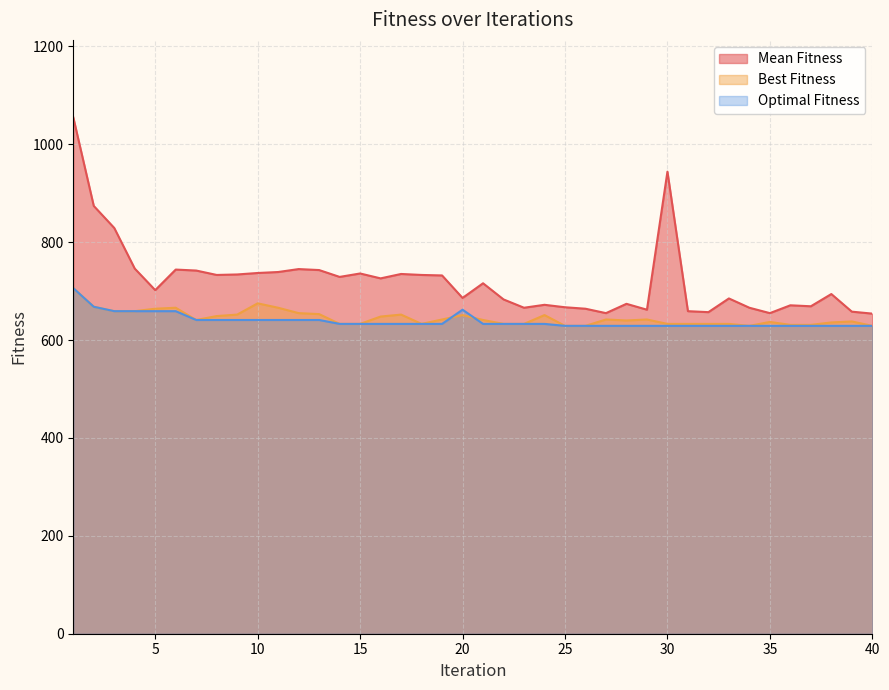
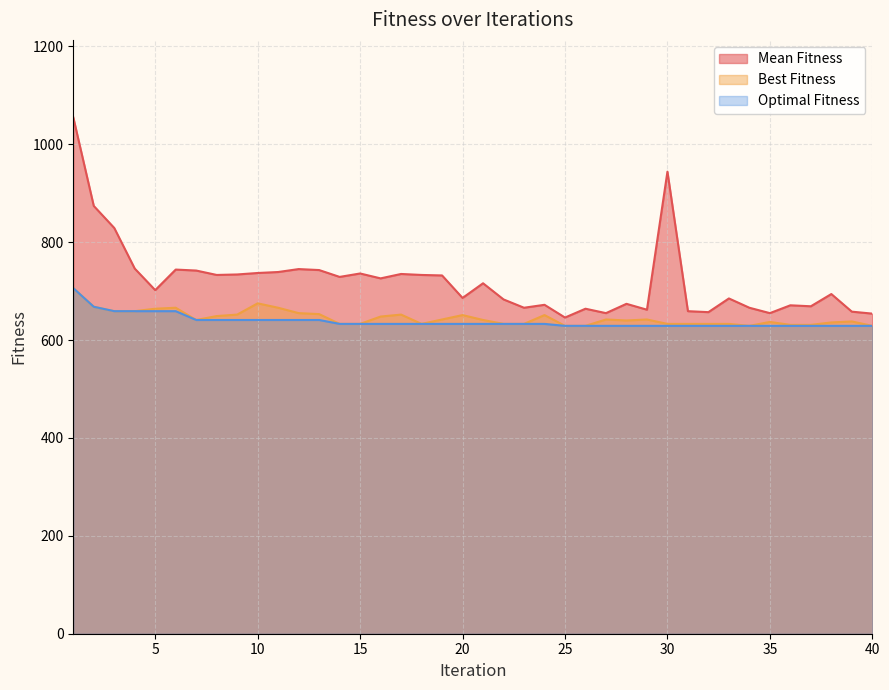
  {
    "Mean Fitness": {
      "5": 700,
      "10": 740,
      "15": 740,
      "20": 690,
-     "25": 670,
+     "25": 650,
      "30": 940,
      "35": 660,
      "40": 650
    },
    "Best Fitness": {
      "10": 680,
      "20": 650,
      "35": 640
    },
    "Optimal Fitness": {
      "10": 640,
-     "20": 660,
+     "20": 630,
      "35": 630
    }
  }
